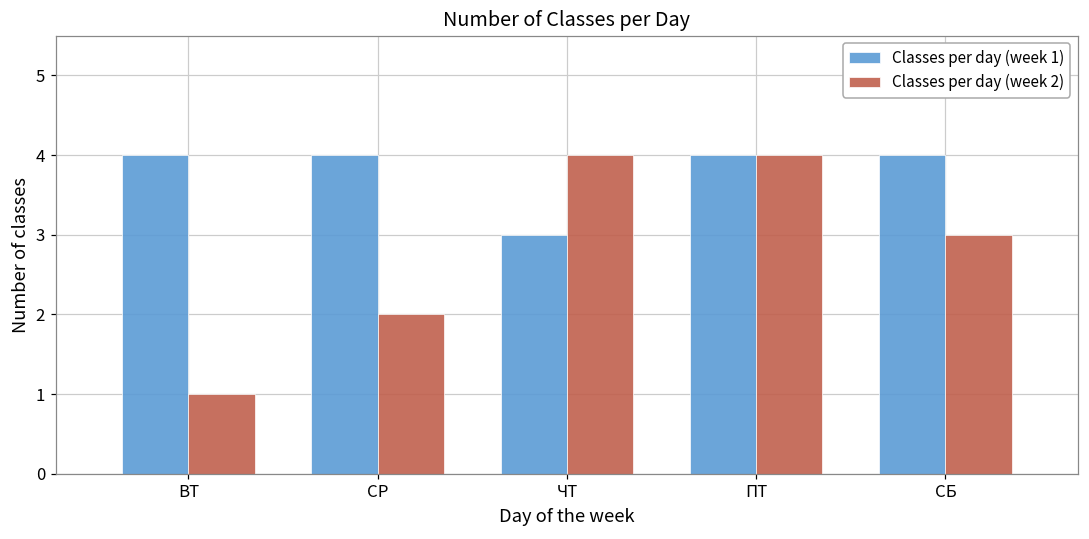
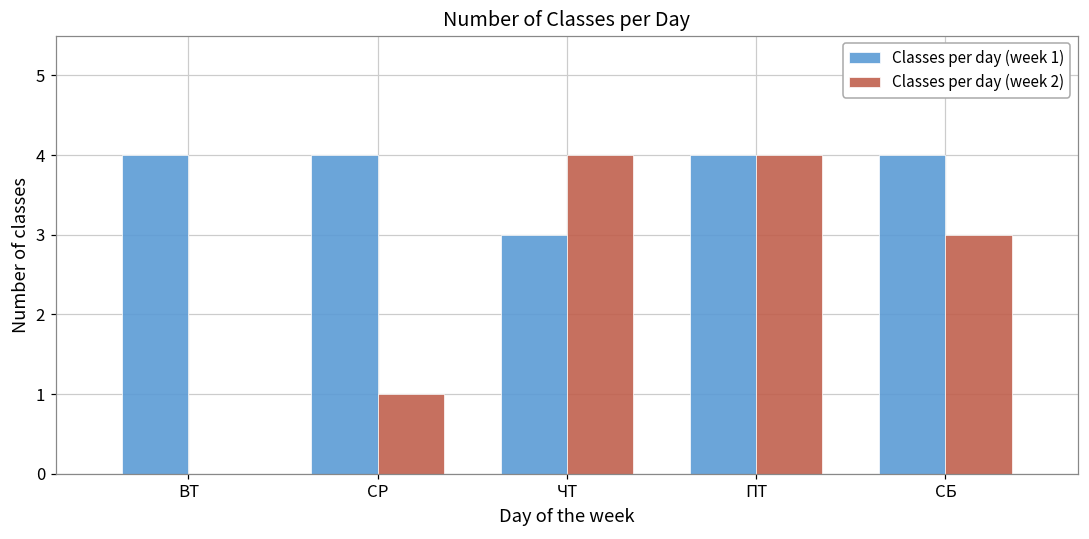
  {
    "Classes per day (week 1)": {
      "ВТ": 4,
      "СР": 4,
      "ЧТ": 3,
      "ПТ": 4,
      "СБ": 4
    },
    "Classes per day (week 2)": {
-     "ВТ": 1,
-     "СР": 2,
+     "ВТ": 0,
+     "СР": 1,
      "ЧТ": 4,
      "ПТ": 4,
      "СБ": 3
    }
  }
